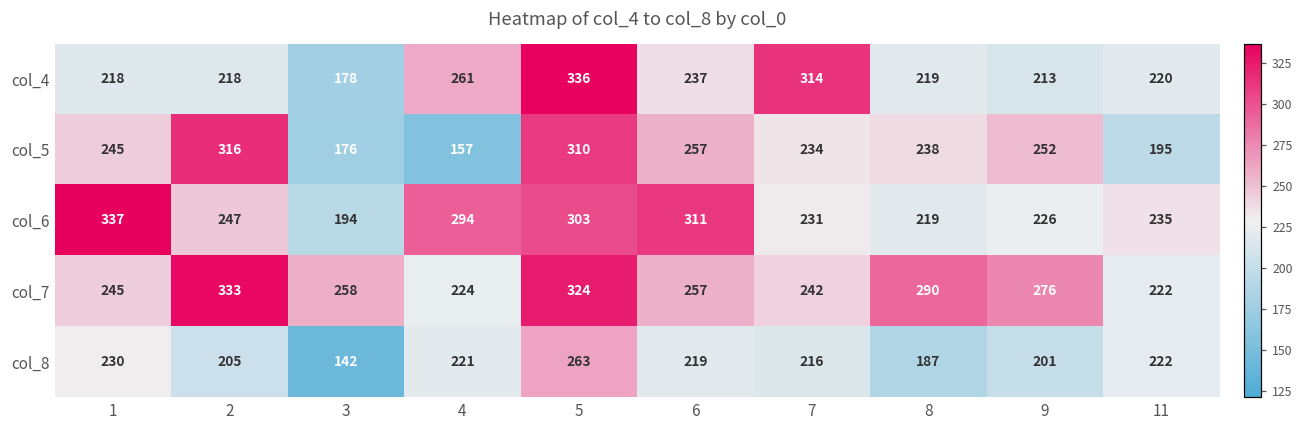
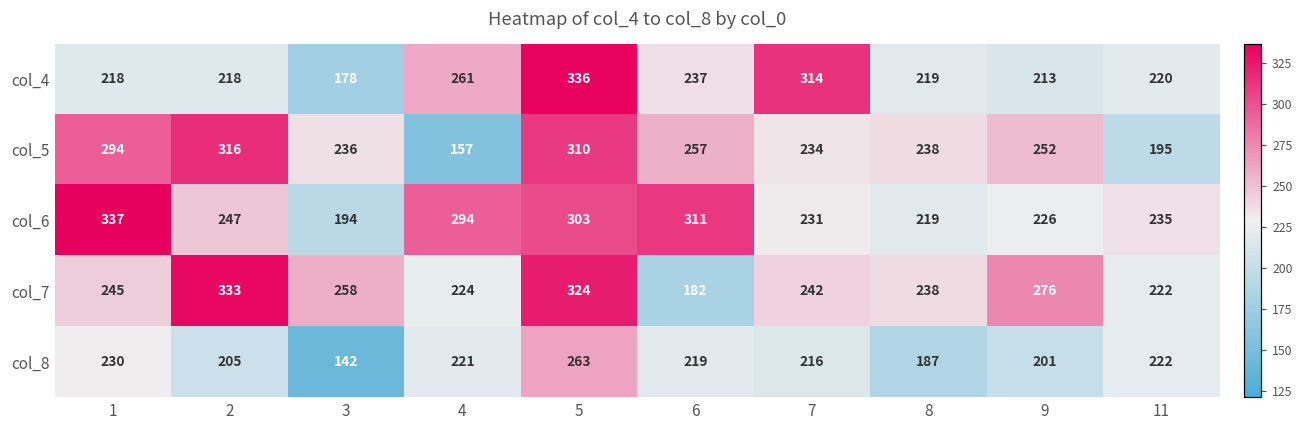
  {
    "col_4": {
      "1": 218,
      "2": 218,
      "3": 178,
      "4": 261,
      "5": 336,
      "6": 237,
      "7": 314,
      "8": 219,
      "9": 213,
      "11": 220
    },
    "col_5": {
-     "1": 245,
+     "1": 294,
      "2": 316,
-     "3": 176,
+     "3": 236,
      "4": 157,
      "5": 310,
      "6": 257,
      "7": 234,
      "8": 238,
      "9": 252,
      "11": 195
    },
    "col_6": {
      "1": 337,
      "2": 247,
      "3": 194,
      "4": 294,
      "5": 303,
      "6": 311,
      "7": 231,
      "8": 219,
      "9": 226,
      "11": 235
    },
    "col_7": {
      "1": 245,
      "2": 333,
      "3": 258,
      "4": 224,
      "5": 324,
-     "6": 257,
+     "6": 182,
      "7": 242,
-     "8": 290,
+     "8": 238,
      "9": 276,
      "11": 222
    },
    "col_8": {
      "1": 230,
      "2": 205,
      "3": 142,
      "4": 221,
      "5": 263,
      "6": 219,
      "7": 216,
      "8": 187,
      "9": 201,
      "11": 222
    }
  }
